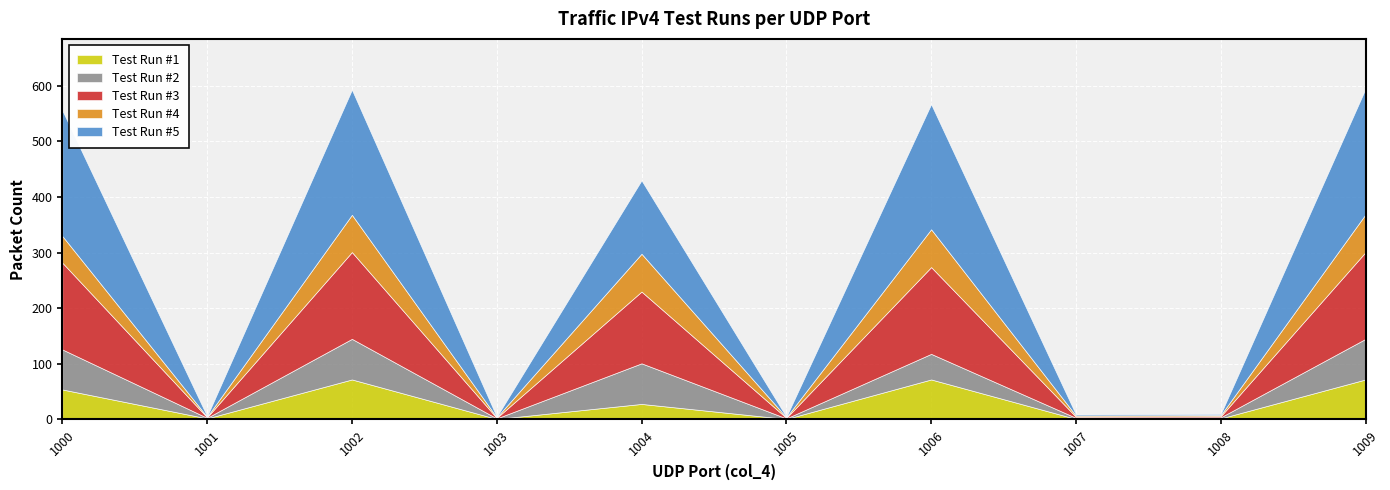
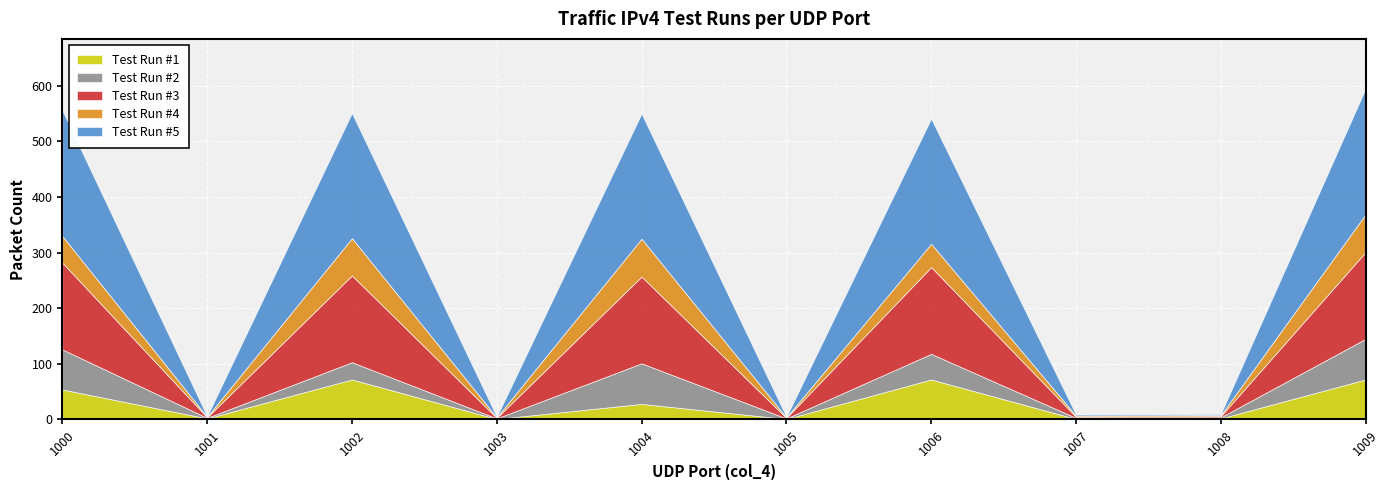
  {
    "Test Run #1": {
      "1000": 50,
      "1002": 70,
      "1004": 30,
      "1006": 70,
      "1009": 70
    },
    "Test Run #2": {
      "1000": 70,
-     "1002": 70,
+     "1002": 30,
      "1004": 70,
      "1006": 50,
      "1009": 70
    },
    "Test Run #3": {
      "1000": 160,
      "1002": 160,
-     "1004": 130,
+     "1004": 160,
      "1006": 160,
      "1009": 160
    },
    "Test Run #4": {
      "1000": 50,
      "1002": 70,
      "1004": 70,
-     "1006": 70,
+     "1006": 40,
      "1009": 70
    },
    "Test Run #5": {
      "1000": 230,
      "1002": 230,
-     "1004": 130,
+     "1004": 230,
      "1006": 230,
      "1009": 230
    }
  }
